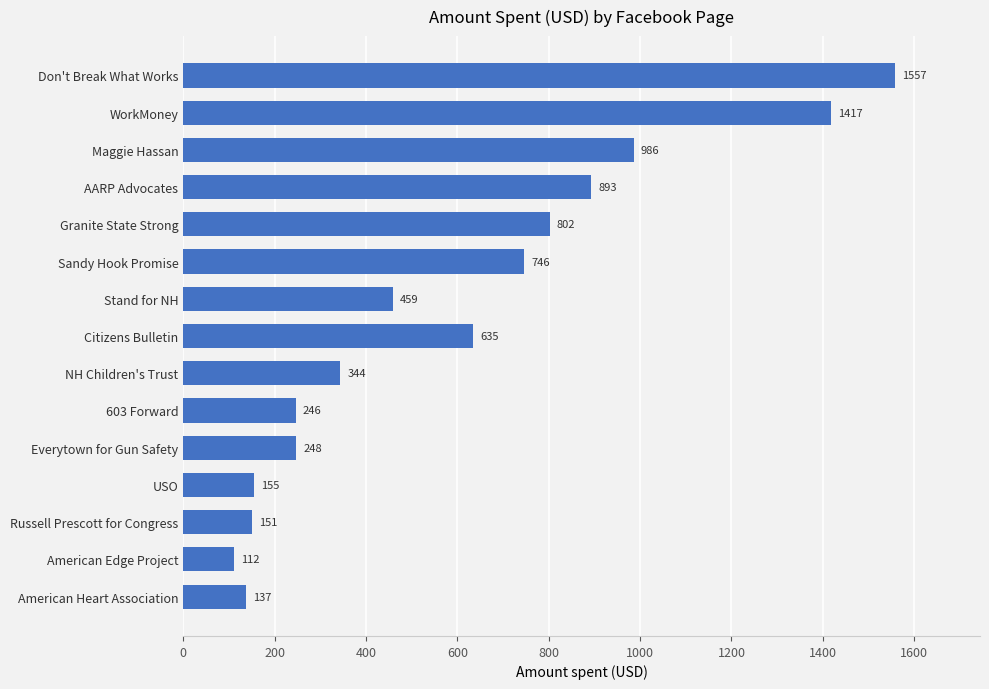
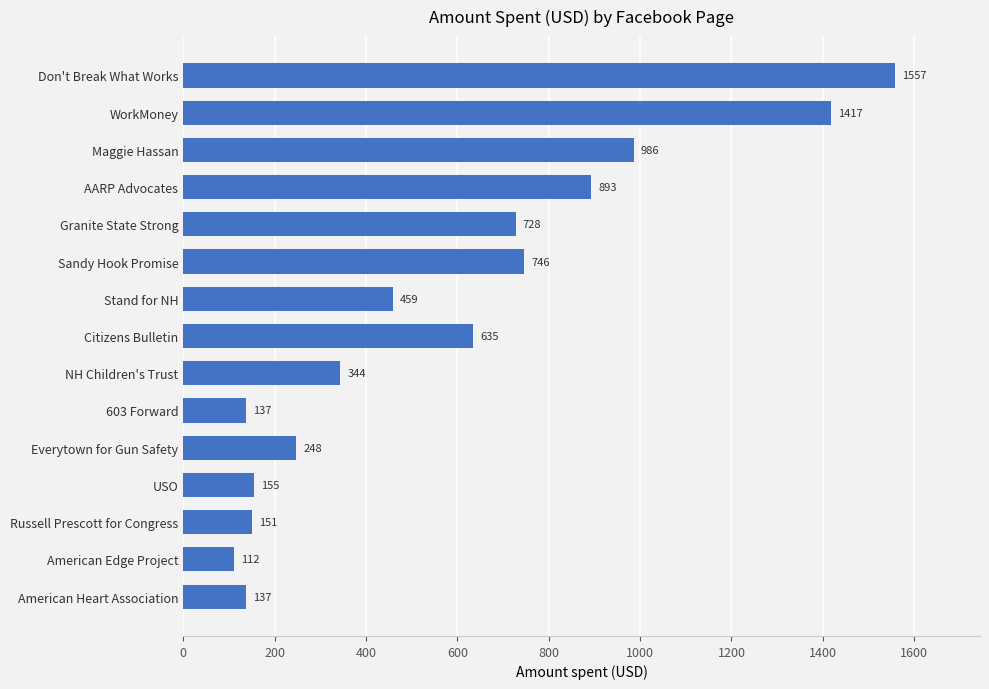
  {
    "Don't Break What Works": 1557,
    "WorkMoney": 1417,
    "Maggie Hassan": 986,
    "AARP Advocates": 893,
-   "Granite State Strong": 802,
+   "Granite State Strong": 728,
    "Sandy Hook Promise": 746,
    "Stand for NH": 459,
    "Citizens Bulletin": 635,
    "NH Children's Trust": 344,
-   "603 Forward": 246,
+   "603 Forward": 137,
    "Everytown for Gun Safety": 248,
    "USO": 155,
    "Russell Prescott for Congress": 151,
    "American Edge Project": 112,
    "American Heart Association": 137
  }
